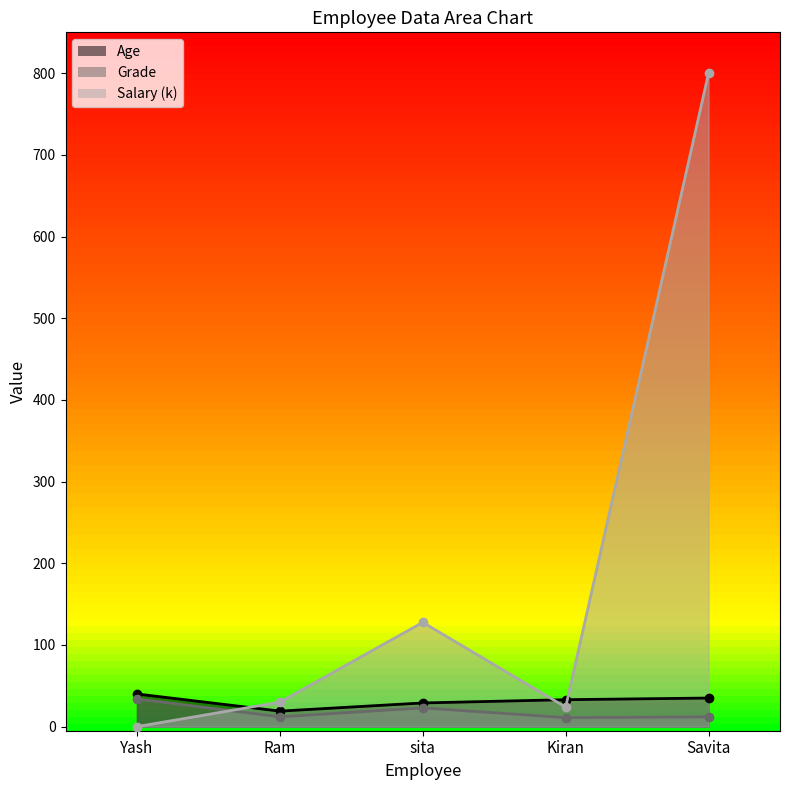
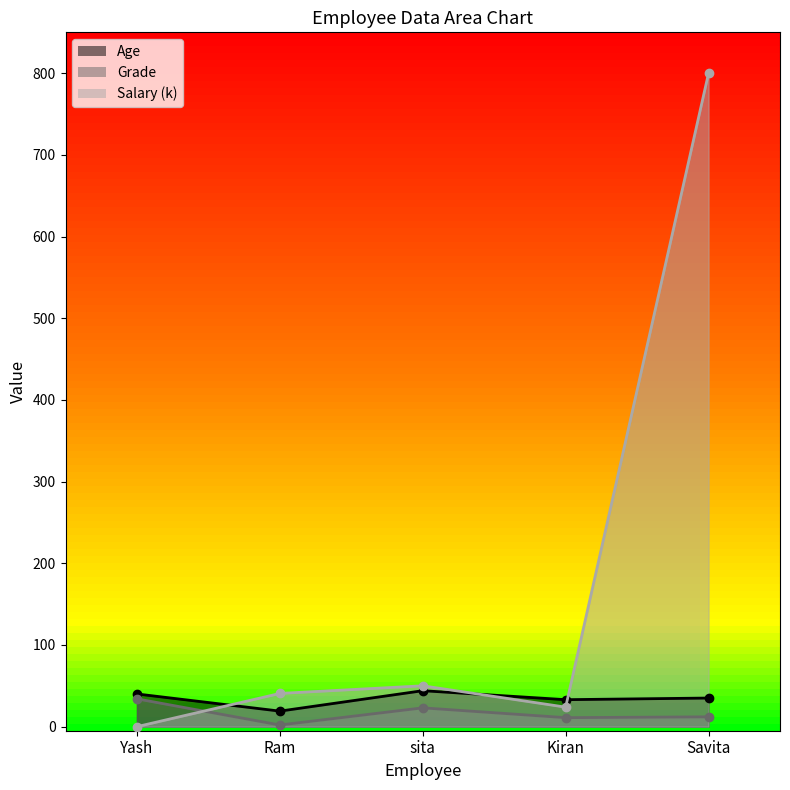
  {
    "Age": {
      "Yash": 40,
      "Ram": 20,
-     "sita": 30,
+     "sita": 40,
      "Kiran": 30,
      "Savita": 40
    },
    "Grade": {
      "Yash": 30,
-     "Ram": 10,
+     "Ram": 0,
      "sita": 20,
      "Kiran": 10,
      "Savita": 10
    },
    "Salary (k)": {
      "Yash": 0,
-     "Ram": 30,
-     "sita": 130,
+     "Ram": 40,
+     "sita": 50,
      "Kiran": 20,
      "Savita": 800
    }
  }
